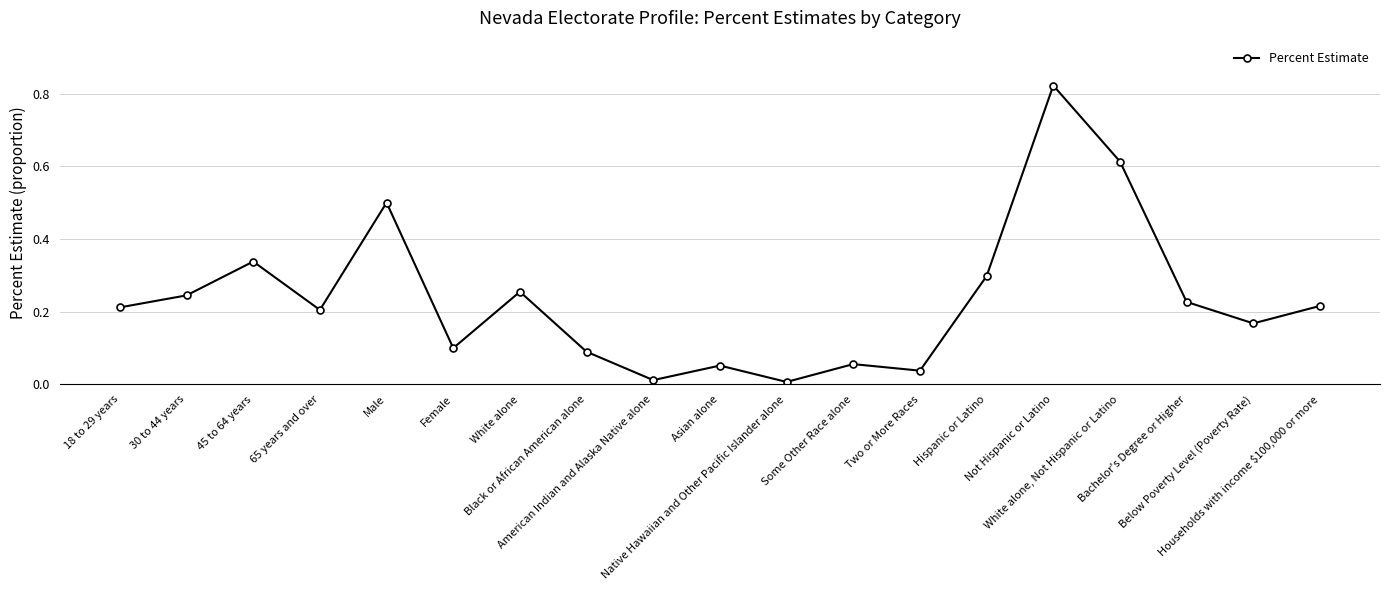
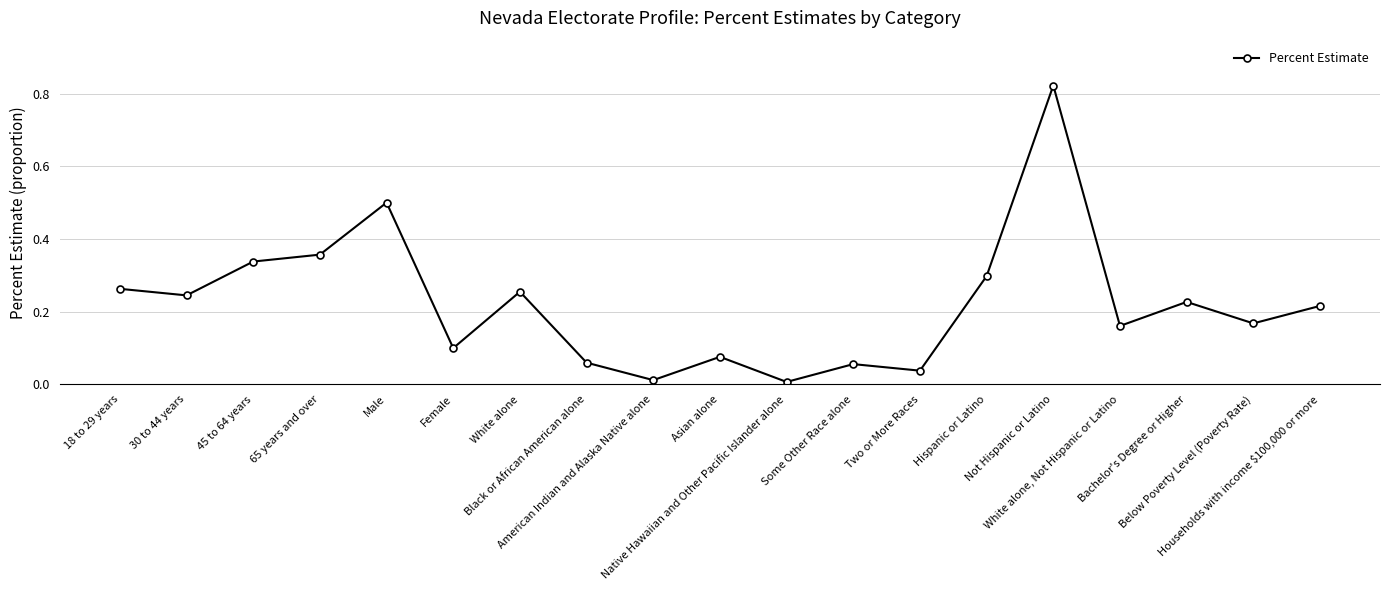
  {
-   "18 to 29 years": 0.21,
+   "18 to 29 years": 0.26,
    "30 to 44 years": 0.25,
    "45 to 64 years": 0.34,
-   "65 years and over": 0.21,
+   "65 years and over": 0.36,
    "Male": 0.50,
    "Female": 0.10,
    "White alone": 0.26,
-   "Black or African American alone": 0.09,
+   "Black or African American alone": 0.06,
    "American Indian and Alaska Native alone": 0.01,
-   "Asian alone": 0.05,
+   "Asian alone": 0.08,
    "Native Hawaiian and Other Pacific Islander alone": 0.01,
    "Some Other Race alone": 0.06,
    "Two or More Races": 0.04,
    "Hispanic or Latino": 0.30,
    "Not Hispanic or Latino": 0.82,
-   "White alone, Not Hispanic or Latino": 0.61,
+   "White alone, Not Hispanic or Latino": 0.16,
    "Bachelor's Degree or Higher": 0.23,
    "Below Poverty Level (Poverty Rate)": 0.17,
    "Households with income $100,000 or more": 0.22
  }
